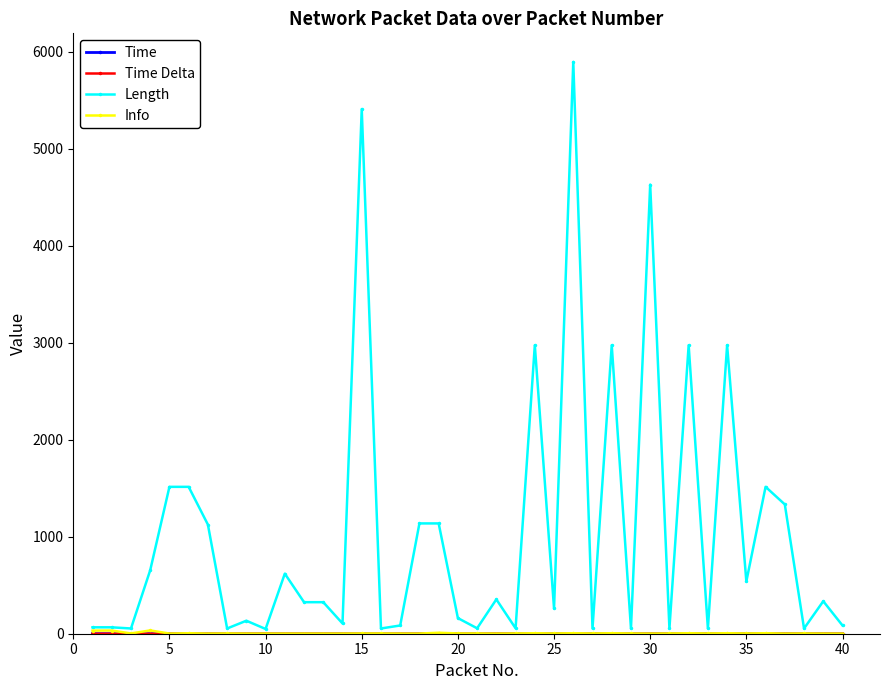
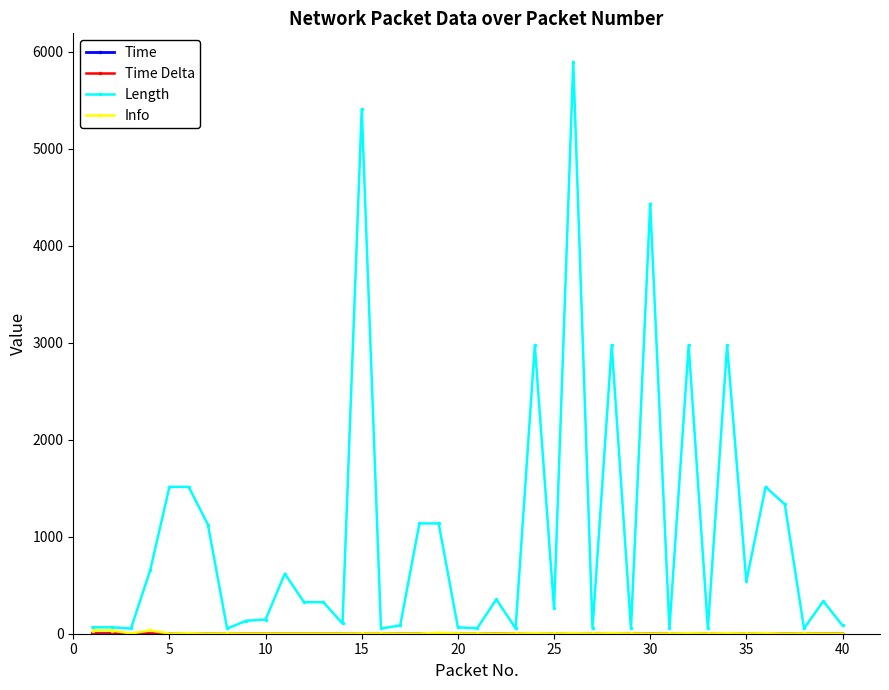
  {
    "Length": {
      "5": 1500,
-     "10": 0,
+     "10": 100,
      "15": 5400,
-     "20": 200,
+     "20": 100,
      "25": 300,
-     "30": 4600,
+     "30": 4400,
      "35": 500,
      "40": 100
    }
  }
